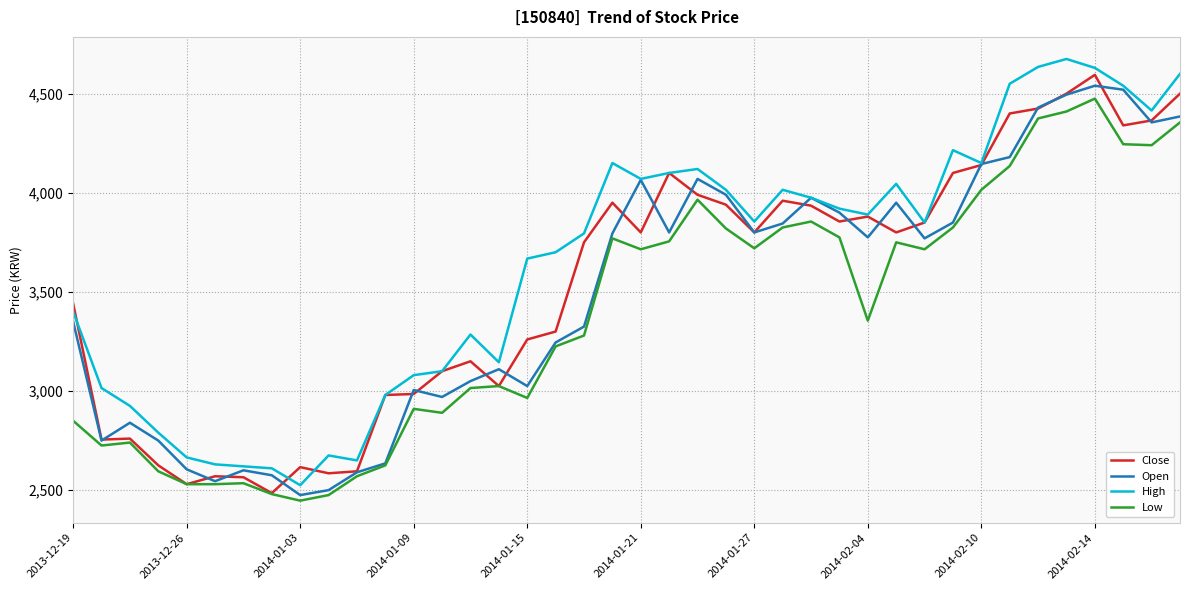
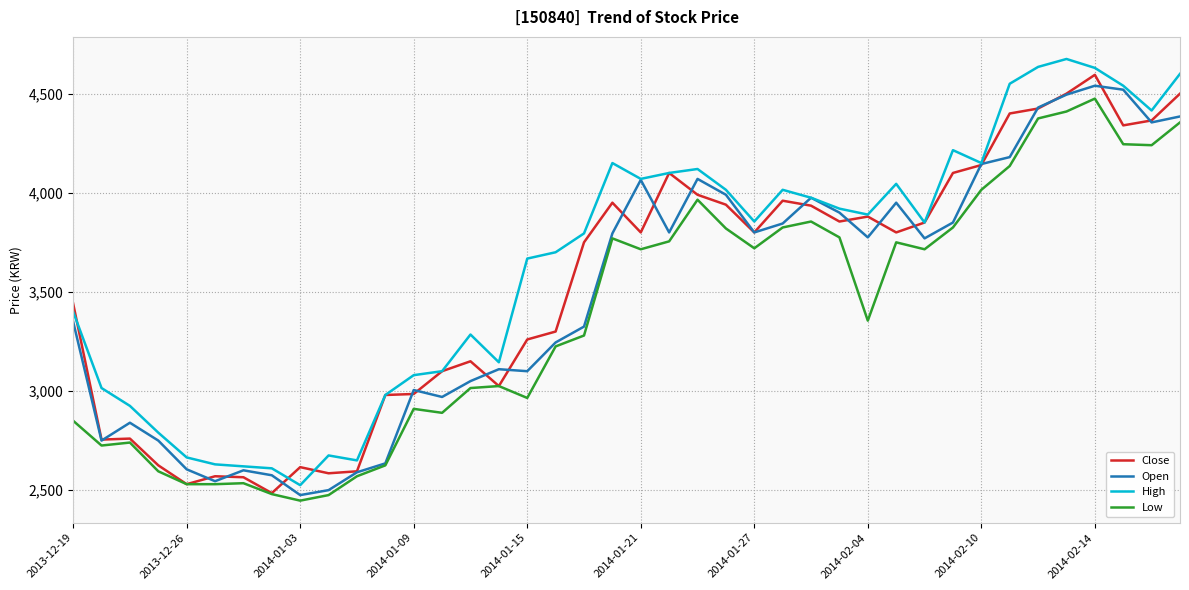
  {
    "Close": {
      "2013-12-19": "3,440",
      "2014-01-03": "2,620",
      "2014-01-09": "2,990",
      "2014-01-15": "3,260",
      "2014-01-21": "3,800",
      "2014-02-14": "4,600"
    },
    "Open": {
      "2013-12-19": "3,350",
      "2013-12-26": "2,610",
      "2014-01-03": "2,480",
      "2014-01-09": "3,010",
-     "2014-01-15": "3,030",
+     "2014-01-15": "3,100",
      "2014-02-04": "3,780",
      "2014-02-14": "4,540"
    },
    "High": {
      "2013-12-19": "3,400",
      "2013-12-26": "2,670",
      "2014-01-03": "2,530",
      "2014-01-09": "3,080",
      "2014-01-15": "3,670",
      "2014-01-27": "3,860",
      "2014-02-14": "4,630"
    },
    "Low": {
      "2013-12-19": "2,850",
      "2014-01-03": "2,450",
      "2014-01-09": "2,910",
      "2014-01-15": "2,970",
      "2014-01-21": "3,720",
      "2014-01-27": "3,720",
      "2014-02-04": "3,360",
      "2014-02-10": "4,020",
      "2014-02-14": "4,480"
    }
  }
